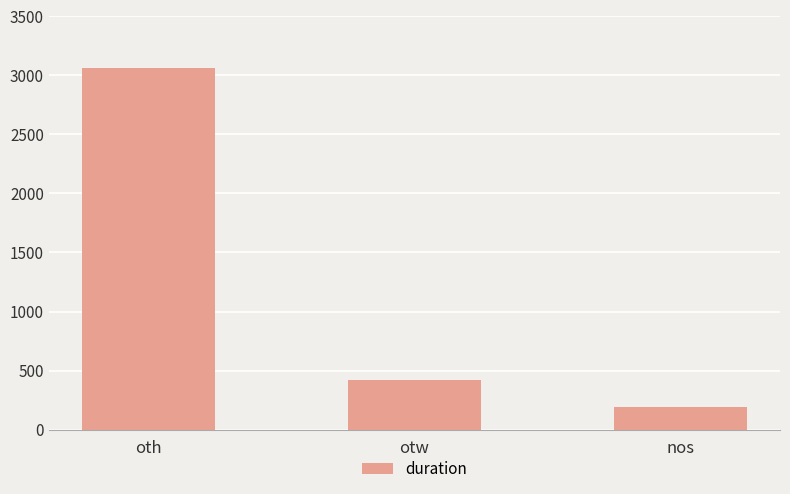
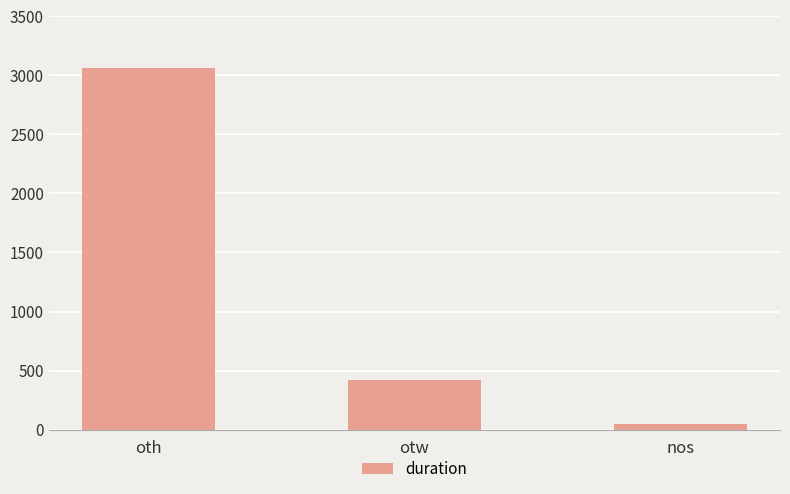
  {
    "oth": 3070,
    "otw": 420,
-   "nos": 190
+   "nos": 50
  }
